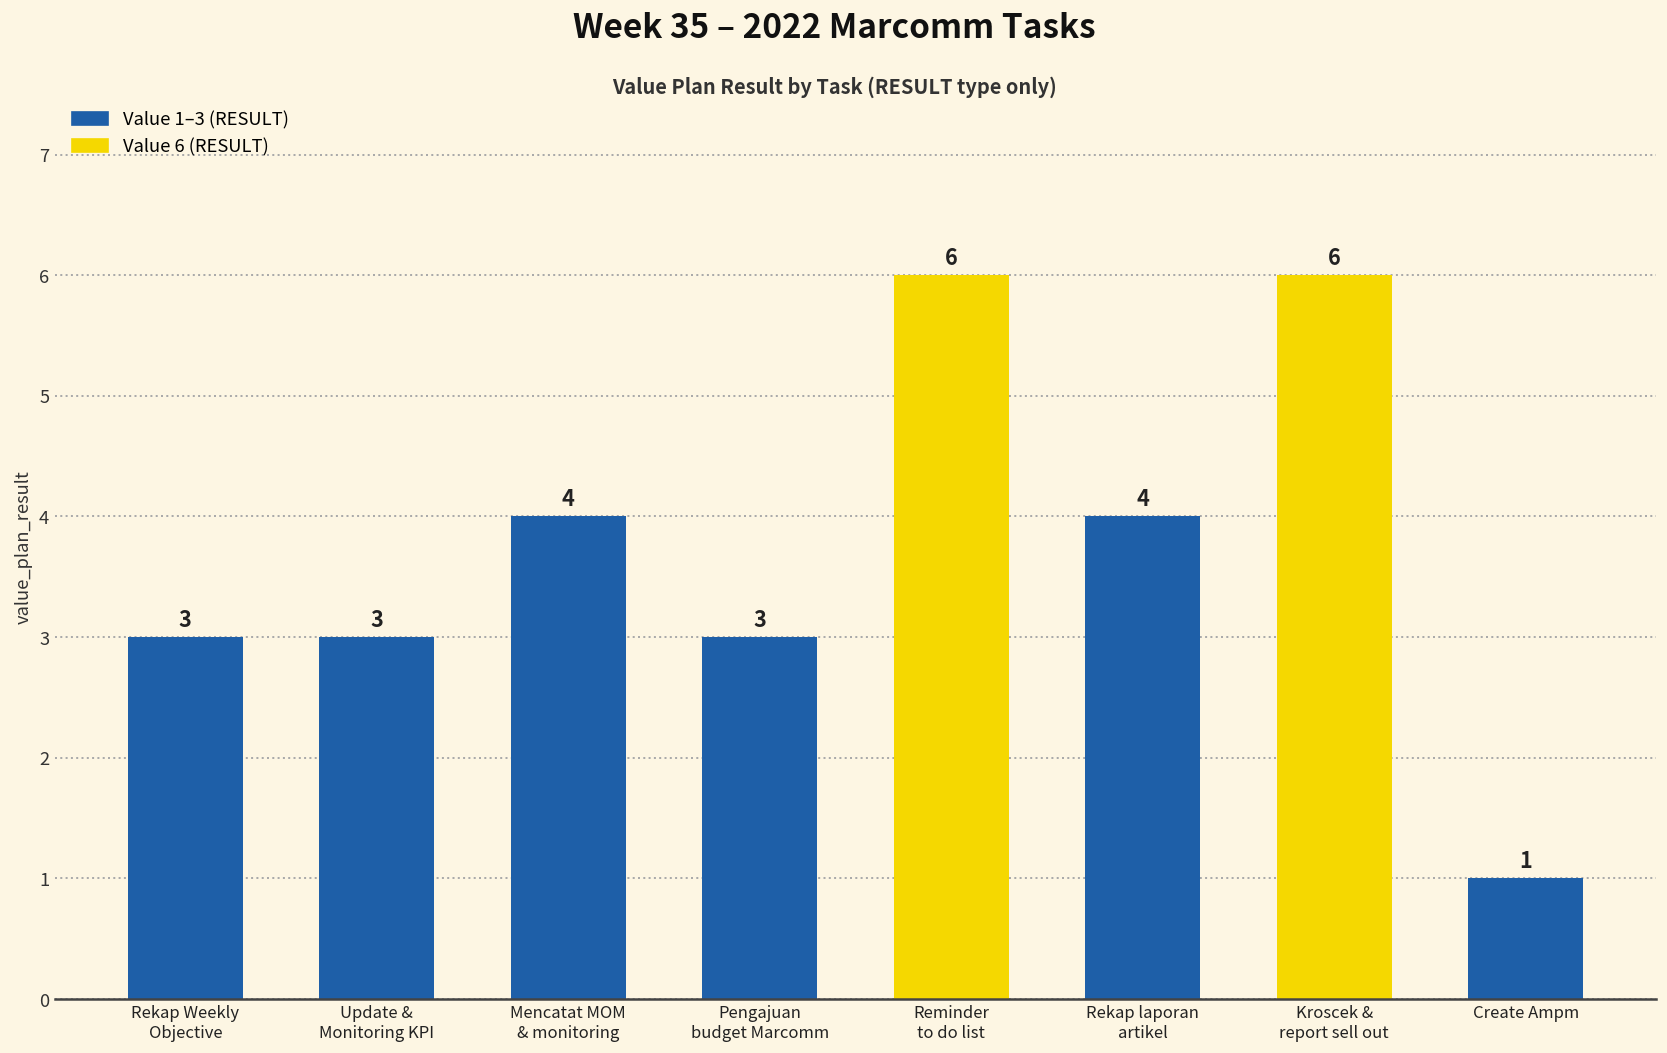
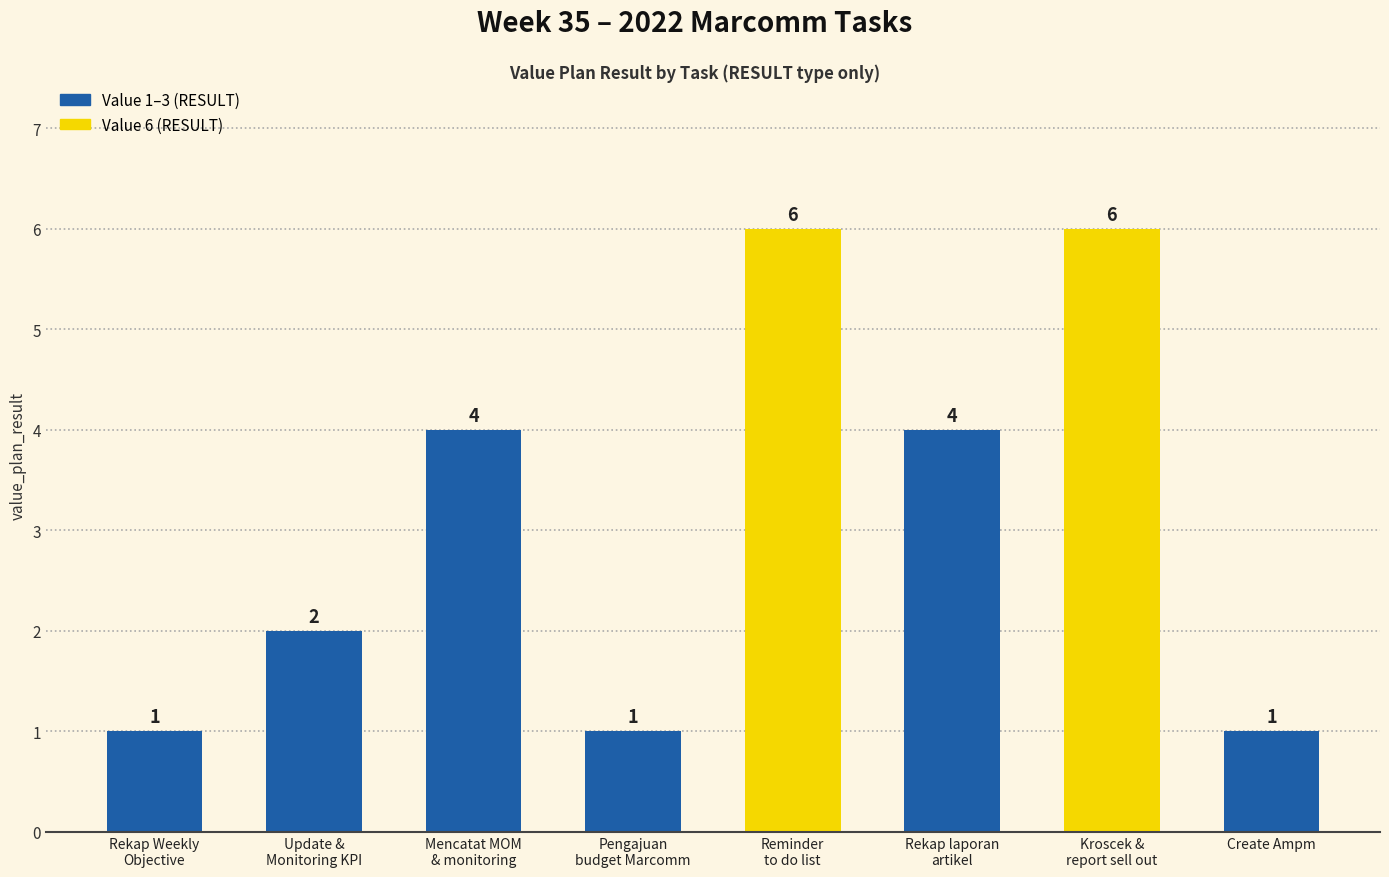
  {
-   "Rekap Weekly Objective": 3,
-   "Update & Monitoring KPI": 3,
+   "Rekap Weekly Objective": 1,
+   "Update & Monitoring KPI": 2,
    "Mencatat MOM & monitoring": 4,
-   "Pengajuan budget Marcomm": 3,
+   "Pengajuan budget Marcomm": 1,
    "Reminder to do list": 6,
    "Rekap laporan artikel": 4,
    "Kroscek & report sell out": 6,
    "Create Ampm": 1
  }
